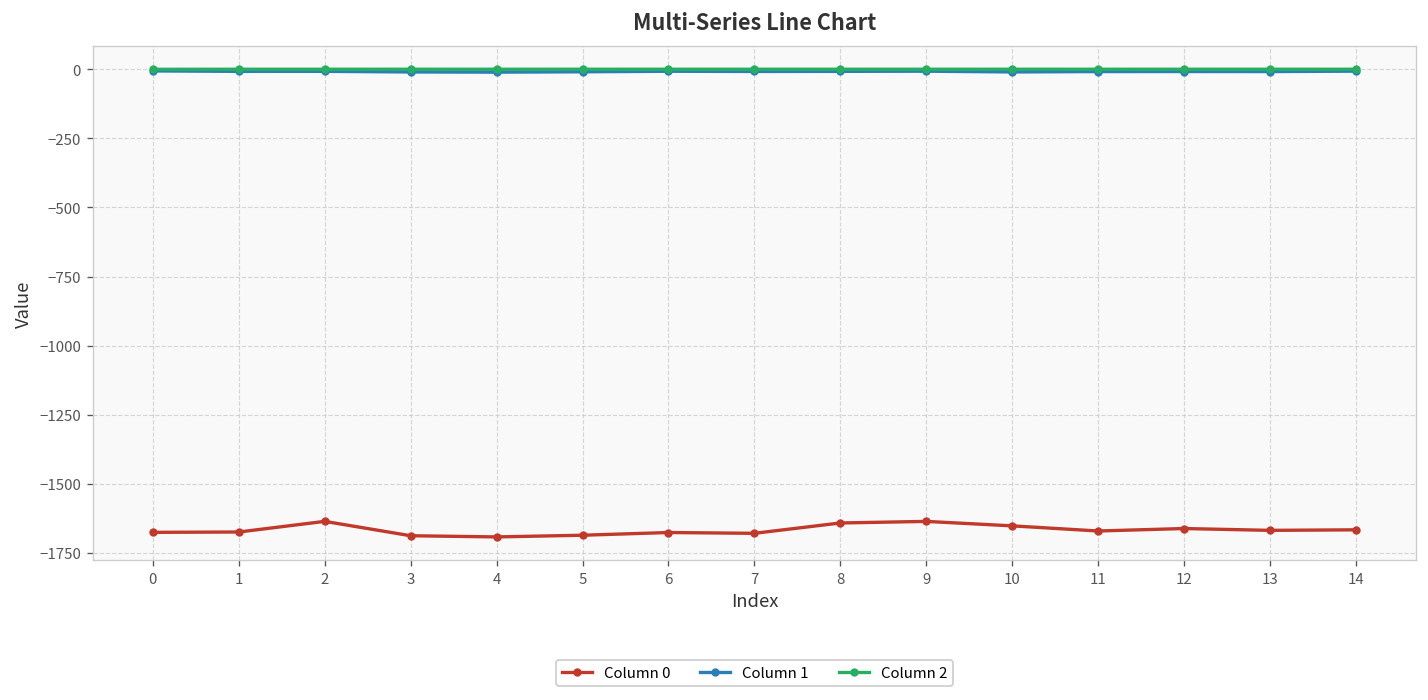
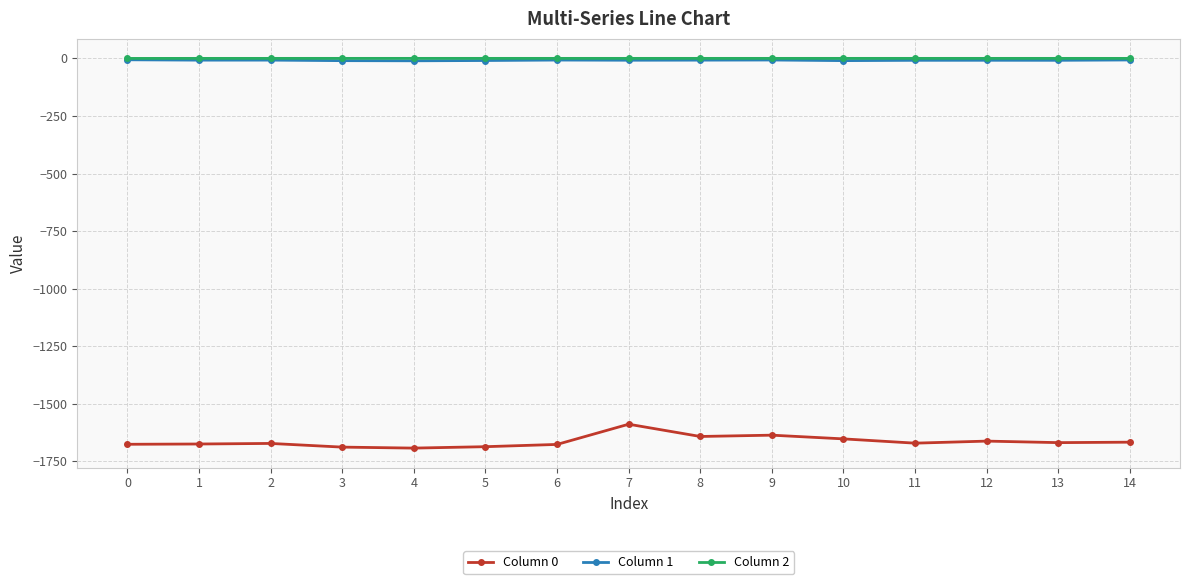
  {
    "Column 0": {
      "0": -1680,
      "1": -1670,
-     "2": -1640,
+     "2": -1670,
      "3": -1690,
      "4": -1690,
      "5": -1690,
      "6": -1680,
-     "7": -1680,
+     "7": -1590,
      "8": -1640,
      "9": -1640,
      "10": -1650,
      "11": -1670,
      "12": -1660,
      "13": -1670,
      "14": -1670
    }
  }
